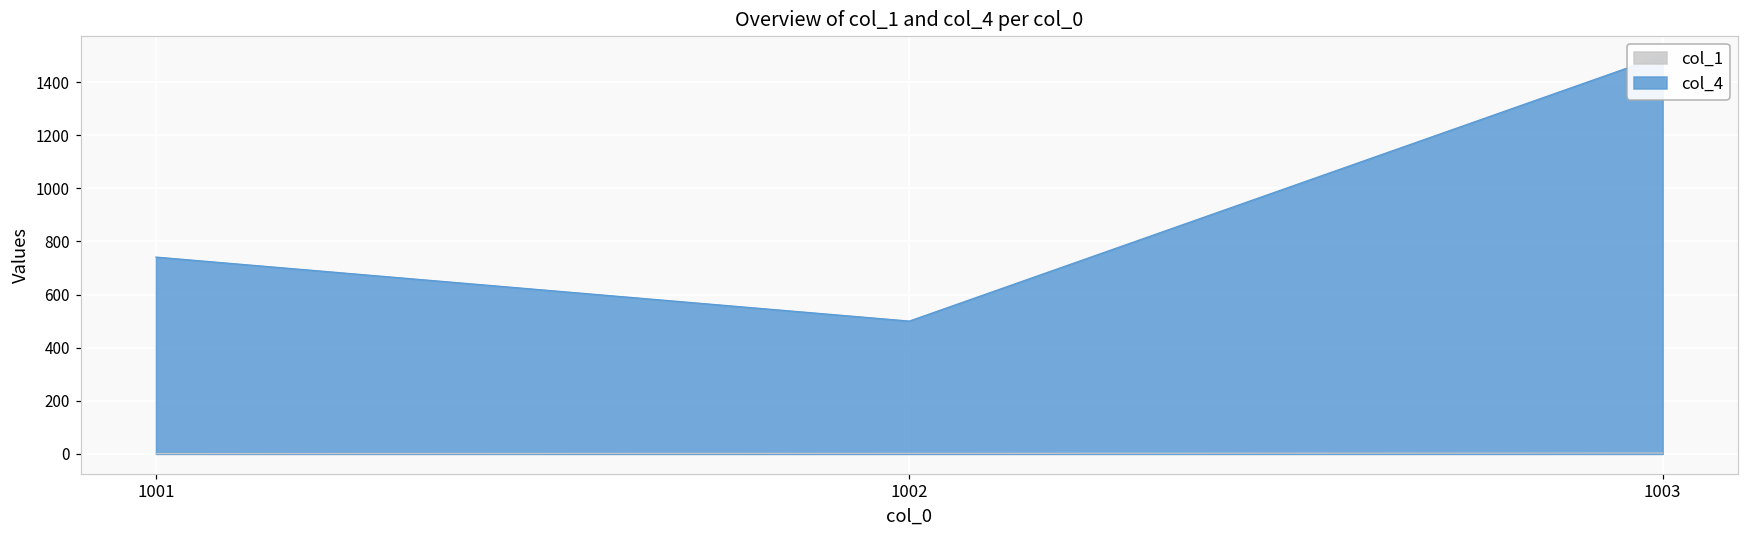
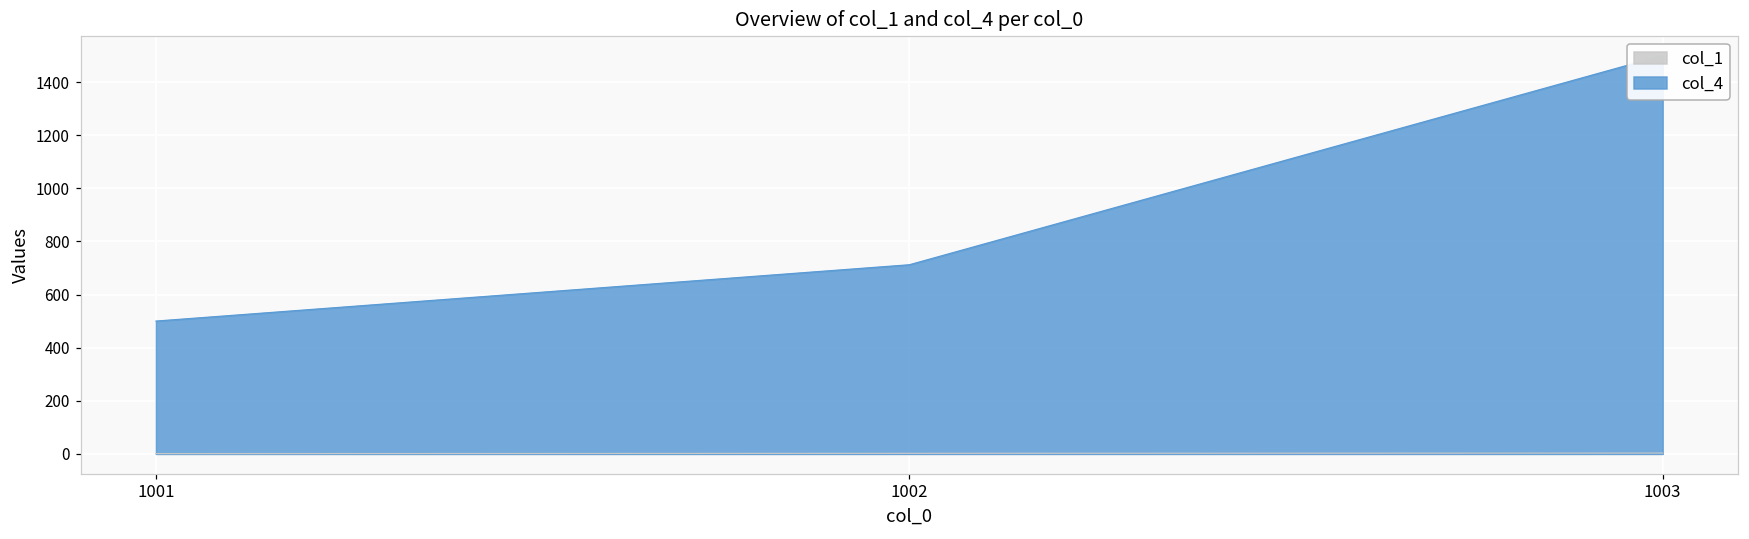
  {
    "col_1": {
      "1001": 0,
      "1002": 0,
      "1003": 0
    },
    "col_4": {
-     "1001": 740,
-     "1002": 500
+     "1001": 500,
+     "1002": 710
    }
  }
